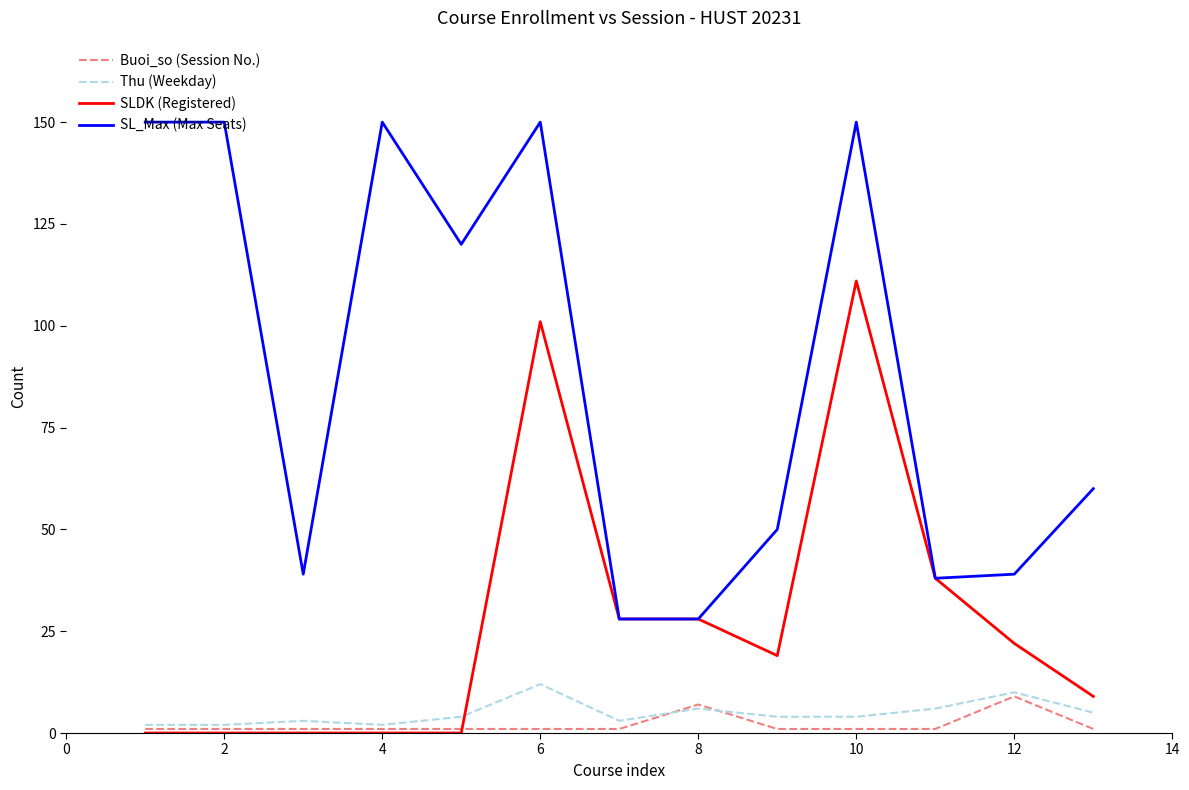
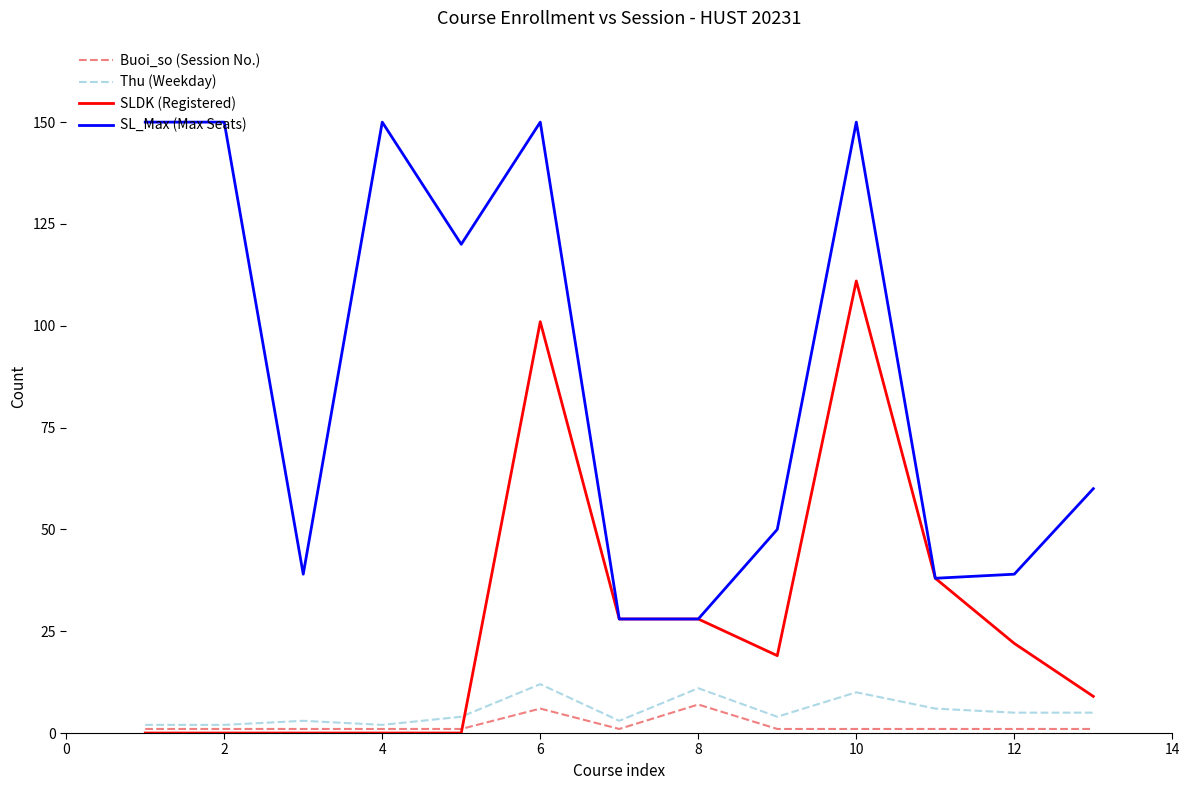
  {
    "Buoi_so (Session No.)": {
      "2": 1,
      "4": 1,
-     "6": 1,
+     "6": 6,
      "8": 7,
      "10": 1,
-     "12": 9
+     "12": 1
    },
    "Thu (Weekday)": {
      "2": 2,
      "4": 2,
      "6": 12,
-     "8": 6,
-     "10": 4,
-     "12": 10
+     "8": 11,
+     "10": 10,
+     "12": 5
    },
    "SLDK (Registered)": {
      "2": 0,
      "4": 0,
      "6": 101,
      "10": 111,
      "12": 22
    },
    "SL_Max (Max Seats)": {
      "2": 150,
      "4": 150,
      "6": 150,
      "10": 150,
      "12": 39
    }
  }
